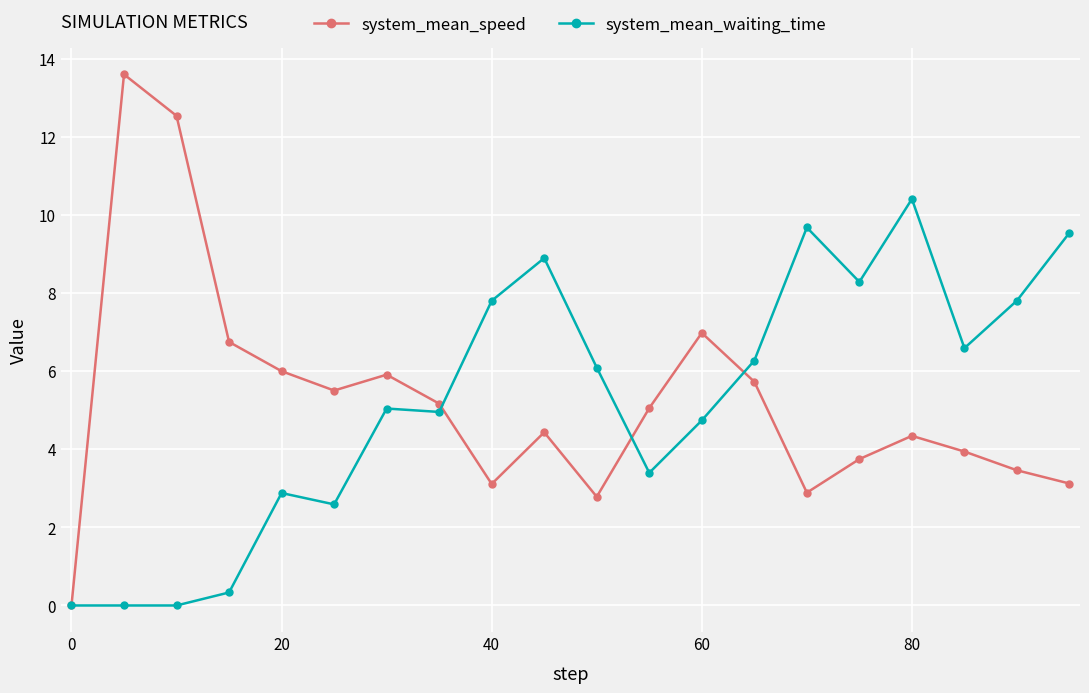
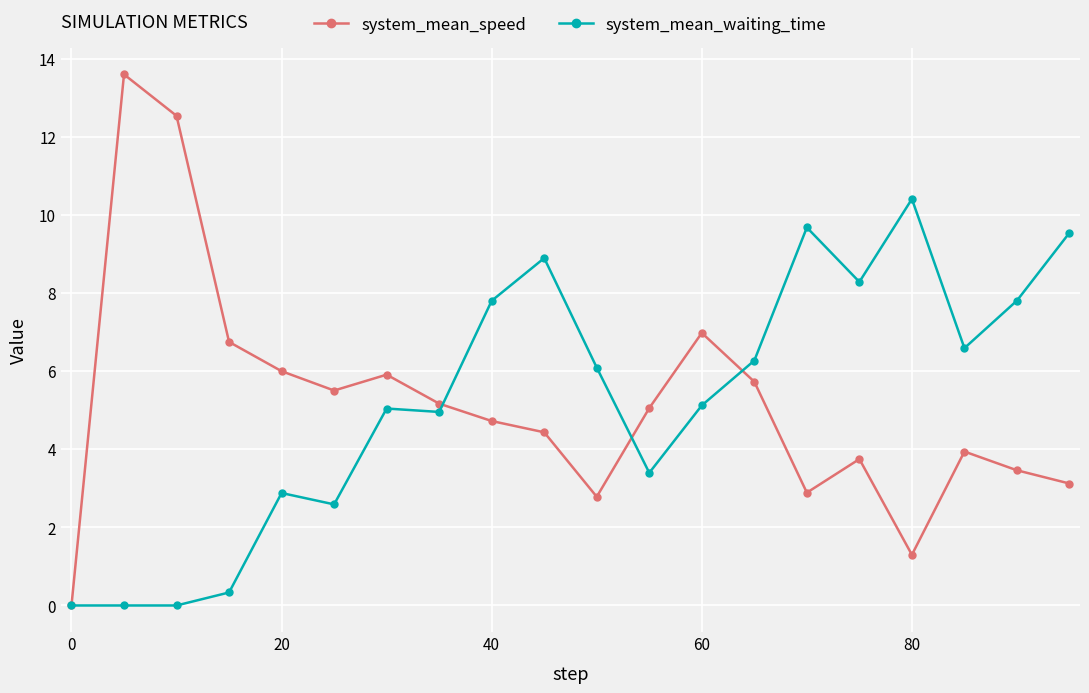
  {
    "system_mean_speed": {
      "20": 6.0,
-     "40": 3.1,
+     "40": 4.7,
      "60": 7.0,
-     "80": 4.3
+     "80": 1.3
    },
    "system_mean_waiting_time": {
      "20": 2.9,
      "40": 7.8,
-     "60": 4.7,
+     "60": 5.1,
      "80": 10.4
    }
  }
